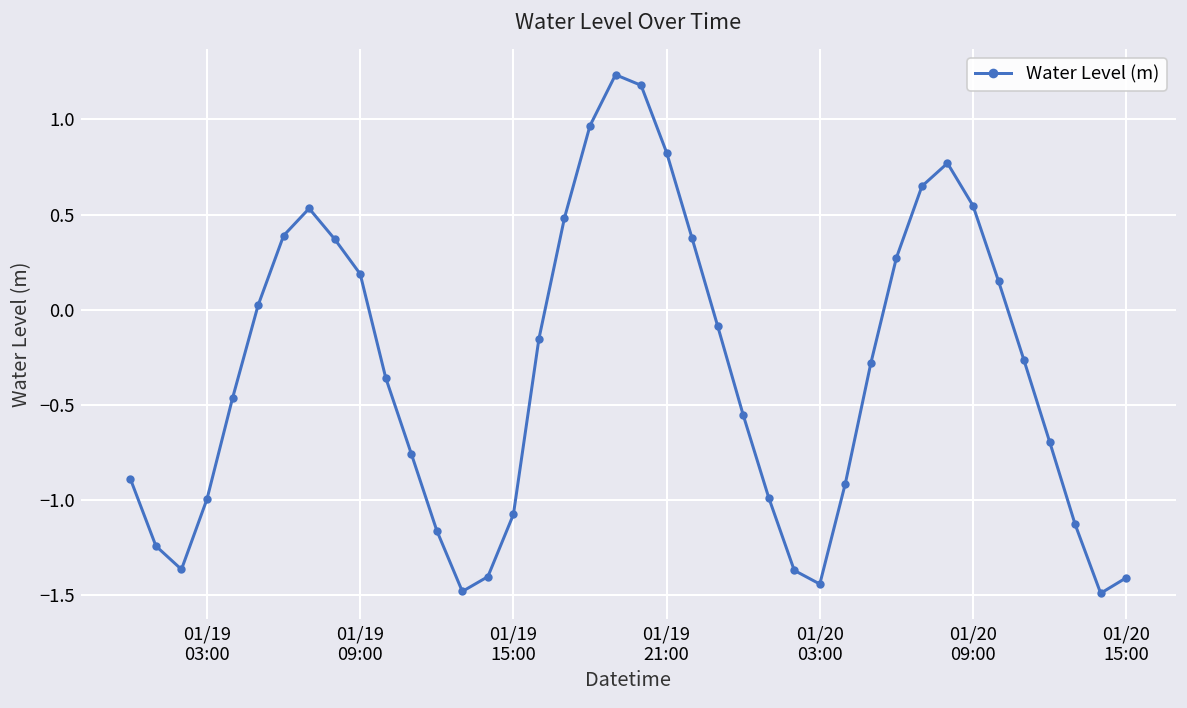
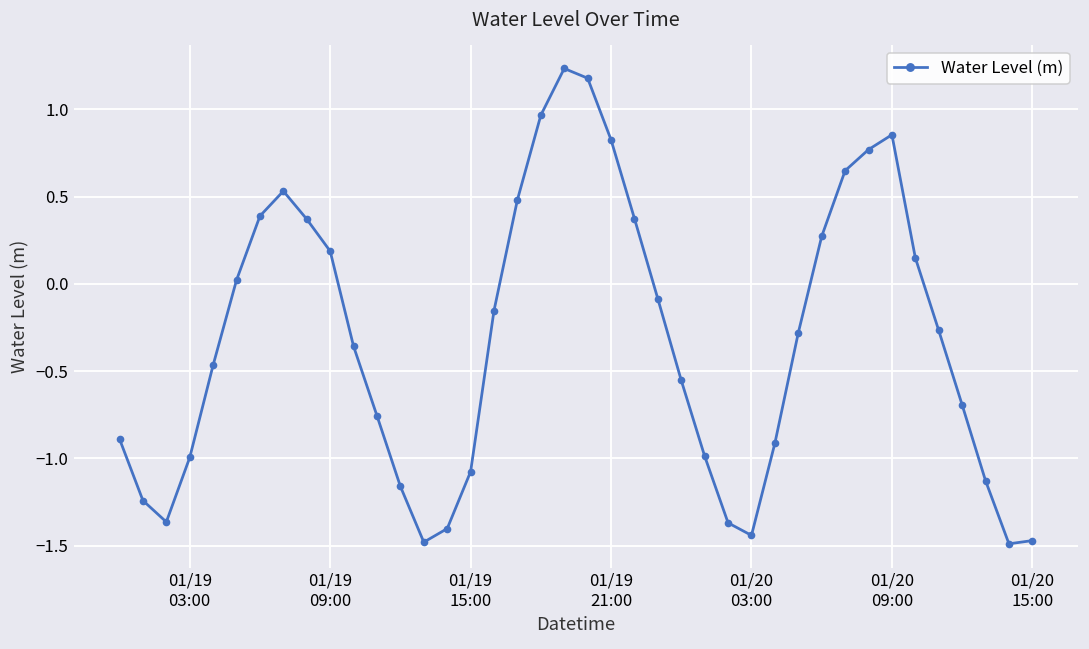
  {
    "01/19 03:00": -0.99,
    "01/19 09:00": 0.19,
    "01/19 15:00": -1.08,
    "01/19 21:00": 0.83,
    "01/20 03:00": -1.44,
-   "01/20 09:00": 0.55,
-   "01/20 15:00": -1.41
+   "01/20 09:00": 0.85,
+   "01/20 15:00": -1.47
  }
